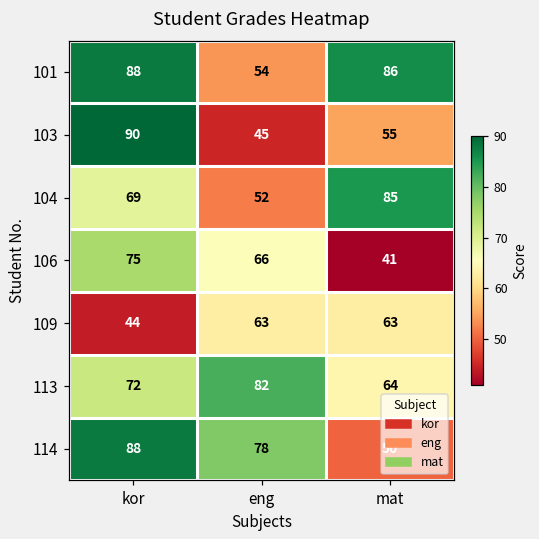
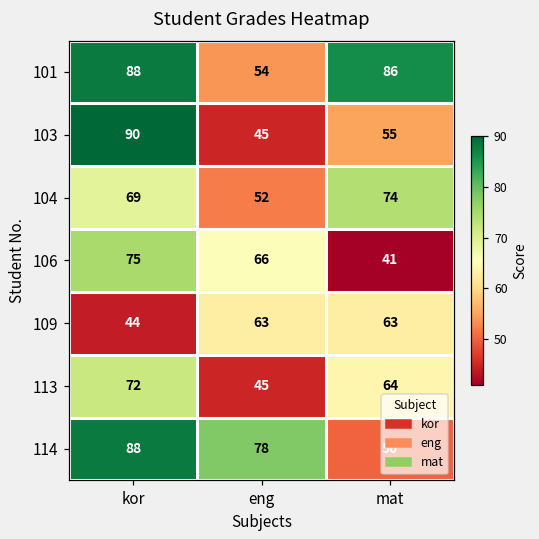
  {
    "101": {
      "kor": 88,
      "eng": 54,
      "mat": 86
    },
    "103": {
      "kor": 90,
      "eng": 45,
      "mat": 55
    },
    "104": {
      "kor": 69,
      "eng": 52,
-     "mat": 85
+     "mat": 74
    },
    "106": {
      "kor": 75,
      "eng": 66,
      "mat": 41
    },
    "109": {
      "kor": 44,
      "eng": 63,
      "mat": 63
    },
    "113": {
      "kor": 72,
-     "eng": 82,
+     "eng": 45,
      "mat": 64
    },
    "114": {
      "kor": 88,
      "eng": 78
    }
  }
